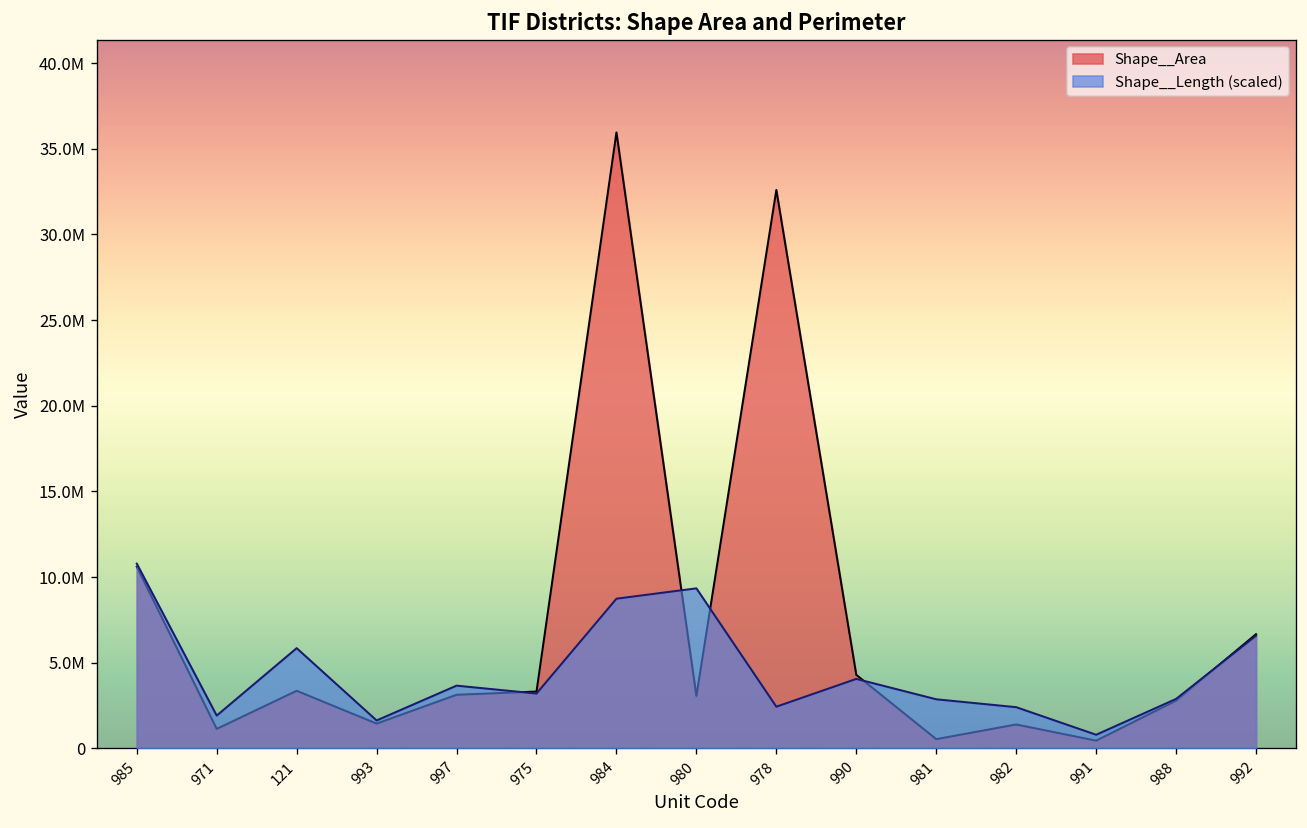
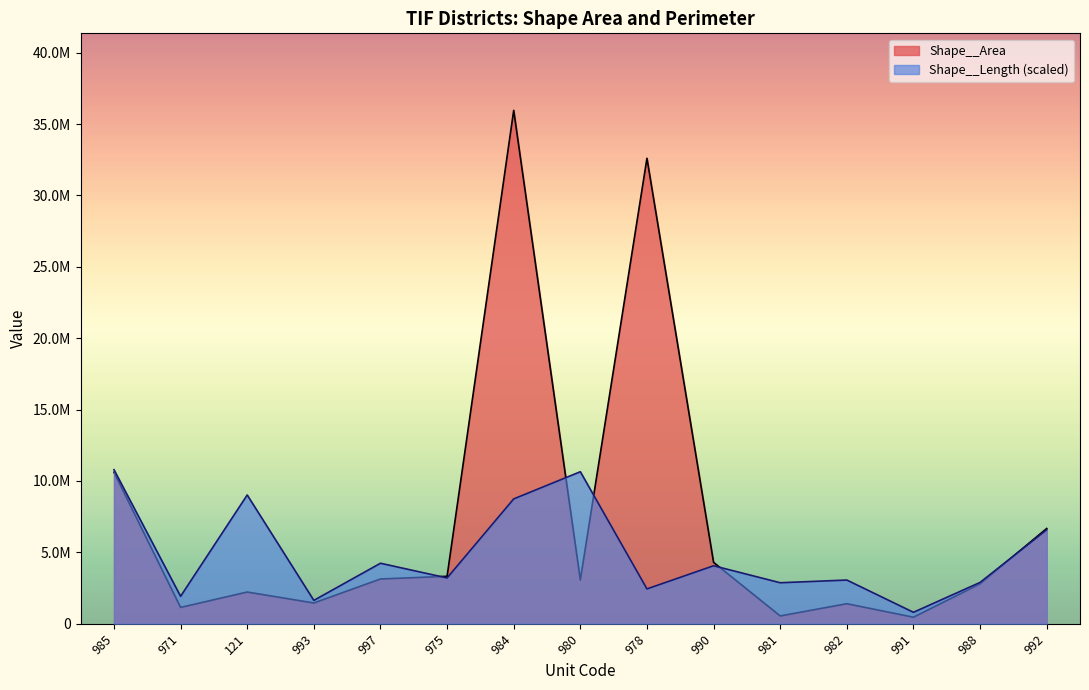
  {
    "Shape__Area": {
      "971": 1100000,
-     "121": 3400000,
+     "121": 2200000,
      "993": 1400000,
      "997": 3100000,
      "984": 36000000,
      "980": 3100000,
      "978": 32600000,
      "990": 4300000,
      "981": 500000,
      "982": 1400000,
      "991": 500000
    },
    "Shape__Length (scaled)": {
      "971": 1900000,
-     "121": 5900000,
+     "121": 9000000,
      "993": 1600000,
-     "997": 3700000,
+     "997": 4200000,
      "984": 8700000,
-     "980": 9300000,
+     "980": 10600000,
      "978": 2400000,
      "990": 4100000,
      "981": 2900000,
-     "982": 2400000,
+     "982": 3100000,
      "991": 800000
    }
  }
